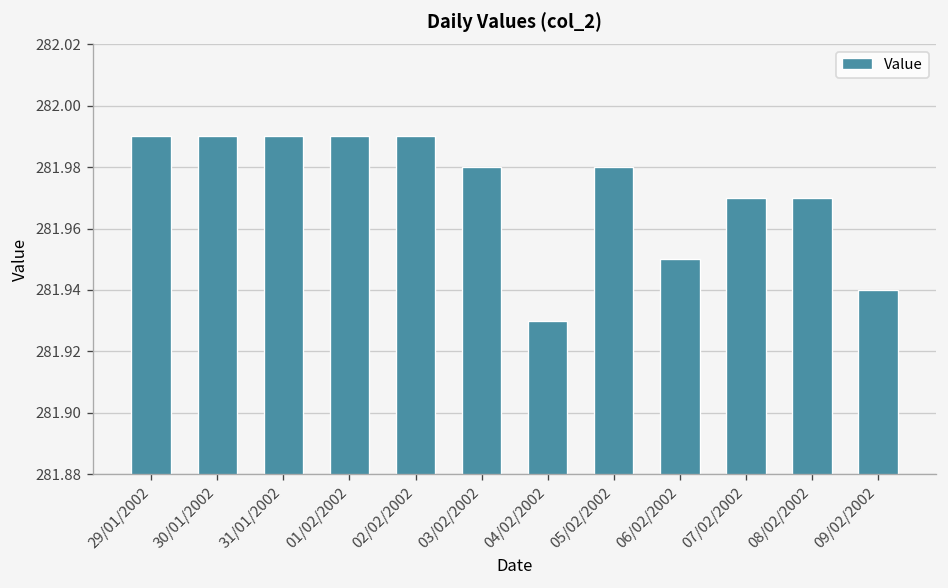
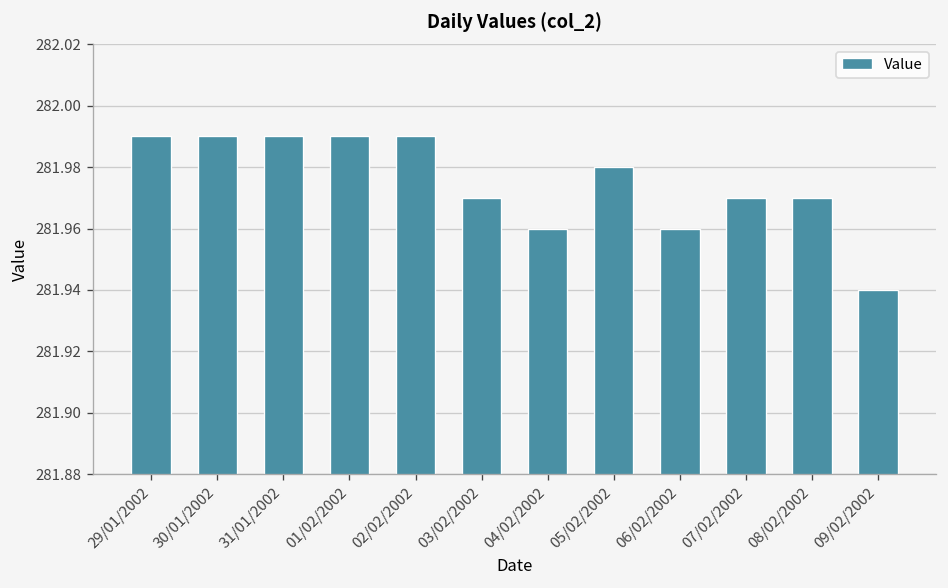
  {
    "29/01/2002": 281.99,
    "30/01/2002": 281.99,
    "31/01/2002": 281.99,
    "01/02/2002": 281.99,
    "02/02/2002": 281.99,
-   "03/02/2002": 281.98,
-   "04/02/2002": 281.93,
+   "03/02/2002": 281.97,
+   "04/02/2002": 281.96,
    "05/02/2002": 281.98,
-   "06/02/2002": 281.95,
+   "06/02/2002": 281.96,
    "07/02/2002": 281.97,
    "08/02/2002": 281.97,
    "09/02/2002": 281.94
  }
